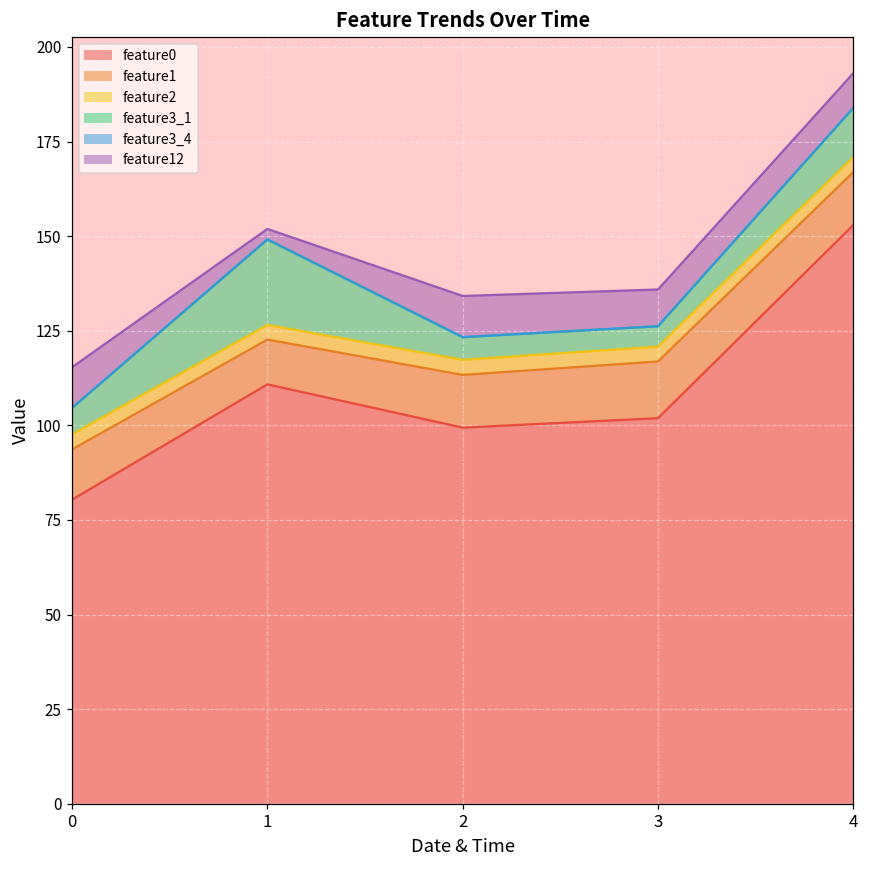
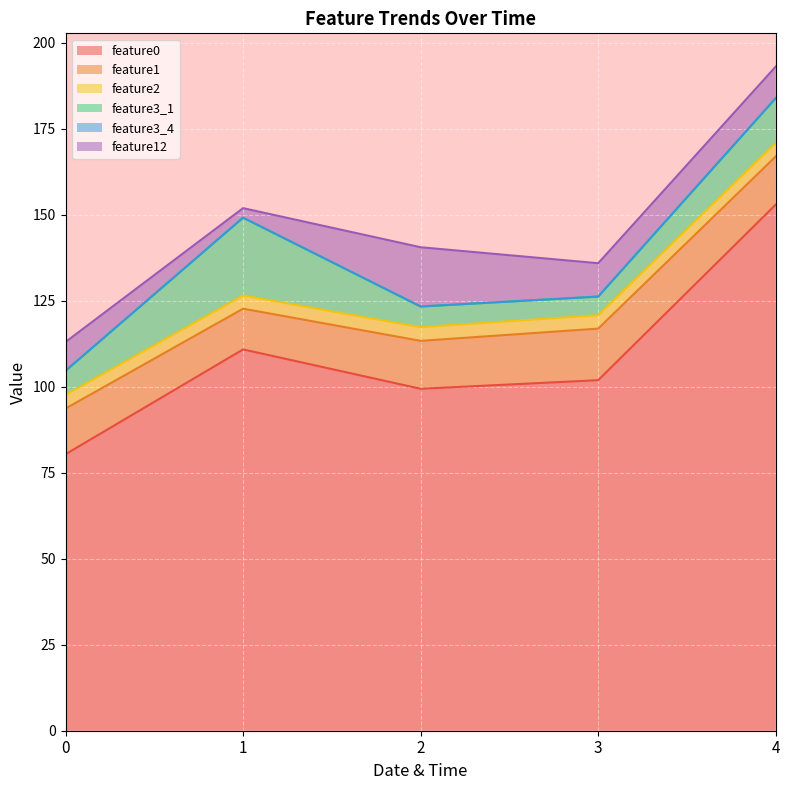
  {
    "feature12": {
-     "0": 11,
+     "0": 8,
      "1": 3,
-     "2": 11,
+     "2": 17,
      "3": 10,
      "4": 9
    }
  }
